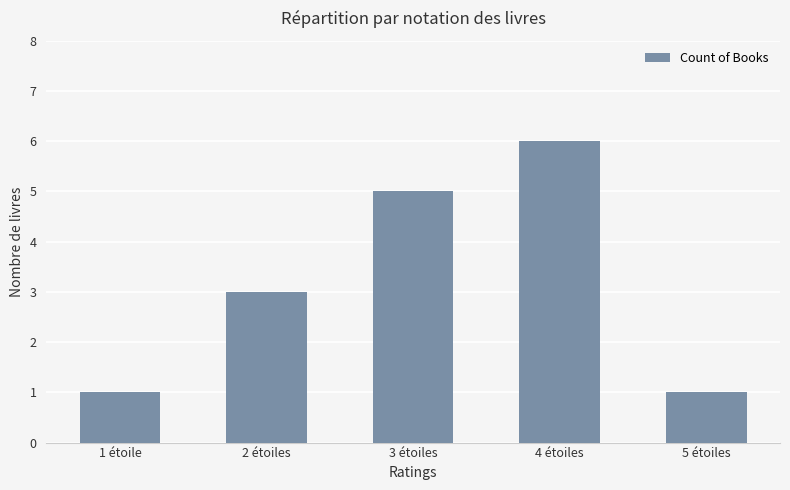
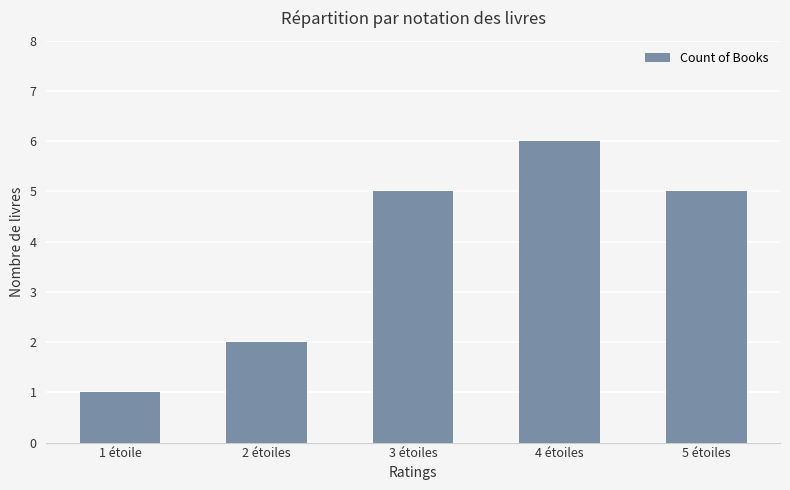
  {
    "1 étoile": 1,
-   "2 étoiles": 3,
+   "2 étoiles": 2,
    "3 étoiles": 5,
    "4 étoiles": 6,
-   "5 étoiles": 1
+   "5 étoiles": 5
  }
